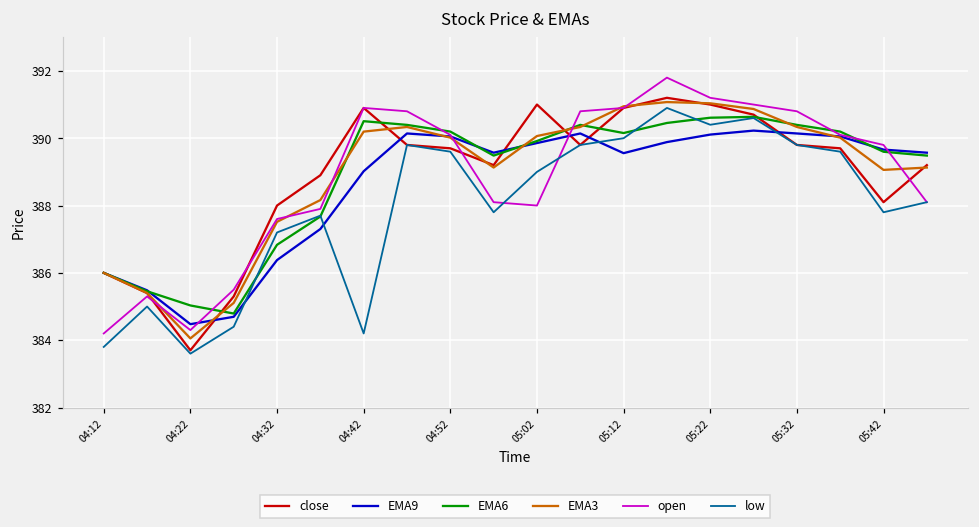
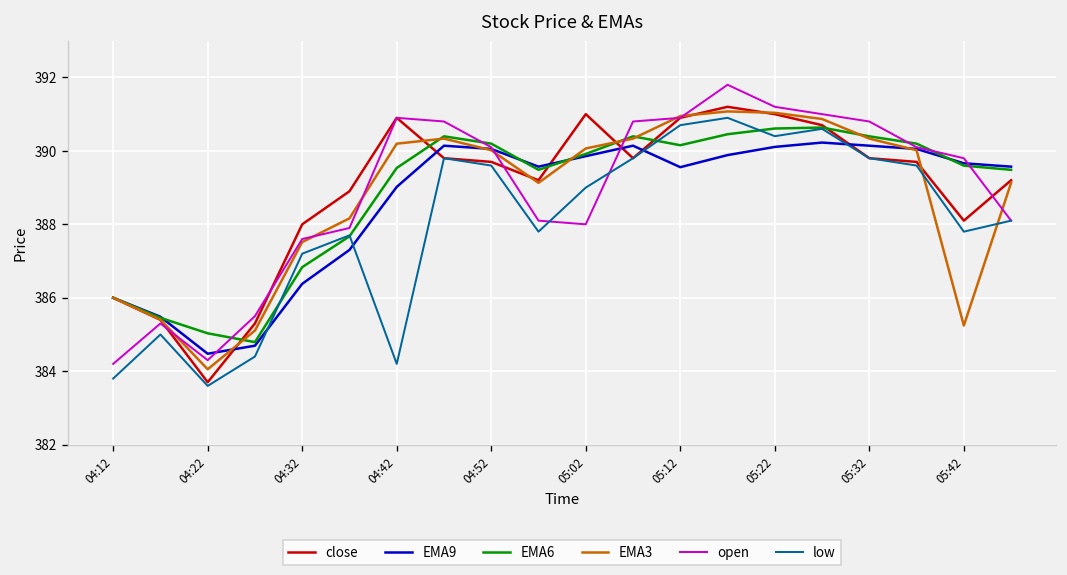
  {
    "close": {
      "04:22": 383.7,
      "04:32": 388.0,
      "04:52": 389.7,
      "05:02": 391.0,
      "05:42": 388.1
    },
    "EMA9": {
      "04:22": 384.5,
      "04:32": 386.4,
      "04:42": 389.0,
      "05:12": 389.6,
      "05:22": 390.1,
      "05:32": 390.1
    },
    "EMA6": {
      "04:22": 385.0,
      "04:32": 386.8,
-     "04:42": 390.5,
+     "04:42": 389.5,
      "04:52": 390.2,
      "05:12": 390.2,
      "05:22": 390.6
    },
    "EMA3": {
      "04:22": 384.1,
      "04:42": 390.2,
      "05:02": 390.1,
-     "05:42": 389.1
+     "05:42": 385.2
    },
    "open": {
      "04:12": 384.2,
      "04:22": 384.3,
      "05:02": 388.0,
      "05:22": 391.2,
      "05:32": 390.8,
      "05:42": 389.8
    },
    "low": {
      "04:12": 383.8,
      "04:22": 383.6,
      "04:32": 387.2,
      "04:42": 384.2,
      "04:52": 389.6,
      "05:02": 389.0,
-     "05:12": 390.0,
+     "05:12": 390.7,
      "05:22": 390.4,
      "05:42": 387.8
    }
  }
